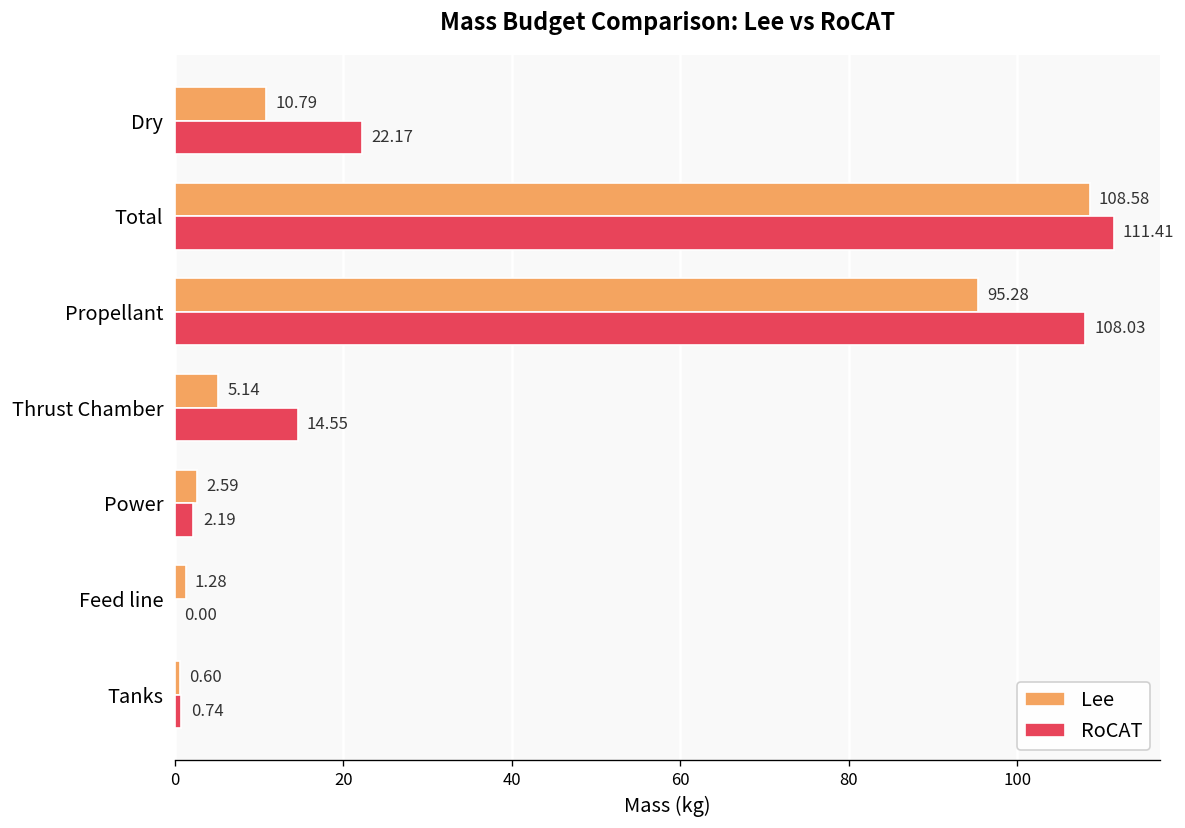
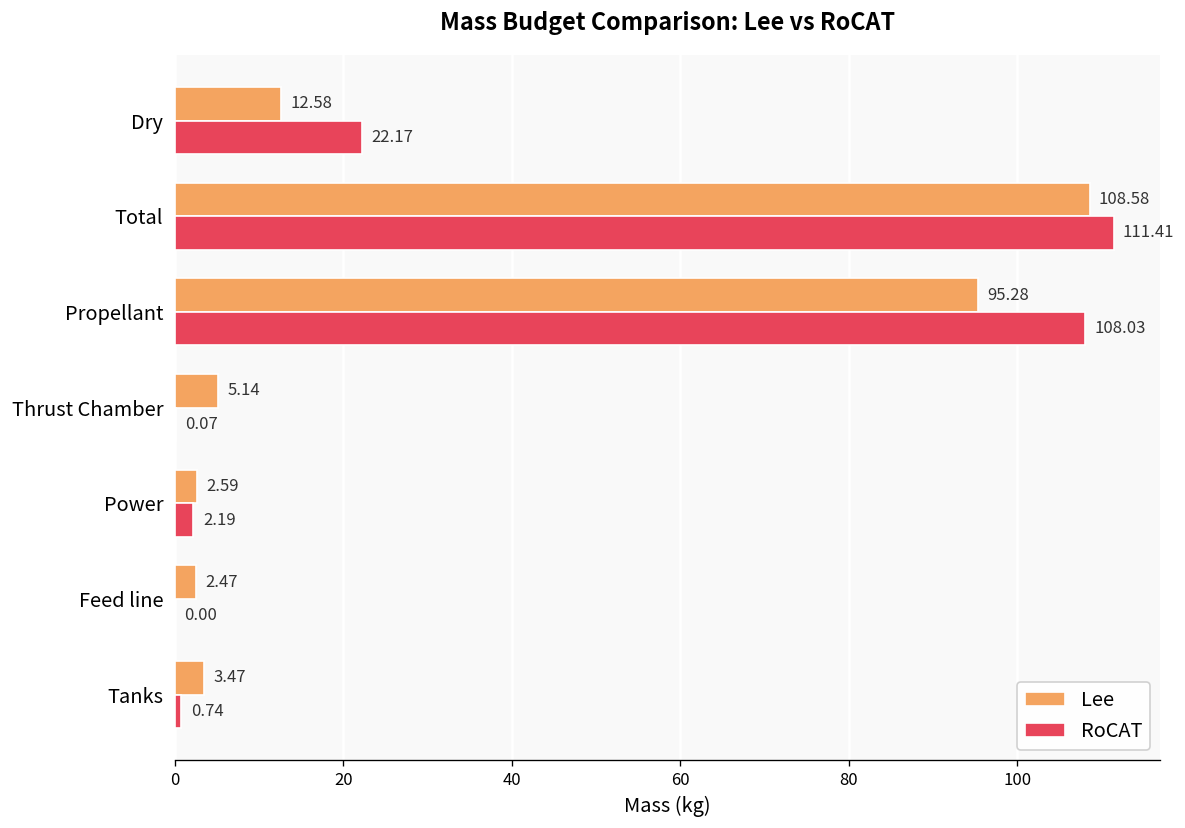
  {
    "Lee": {
-     "Dry": 10.79,
+     "Dry": 12.58,
      "Total": 108.58,
      "Propellant": 95.28,
      "Thrust Chamber": 5.14,
      "Power": 2.59,
-     "Feed line": 1.28,
-     "Tanks": 0.60
+     "Feed line": 2.47,
+     "Tanks": 3.47
    },
    "RoCAT": {
      "Dry": 22.17,
      "Total": 111.41,
      "Propellant": 108.03,
-     "Thrust Chamber": 14.55,
+     "Thrust Chamber": 0.07,
      "Power": 2.19,
      "Feed line": 0.00,
      "Tanks": 0.74
    }
  }
